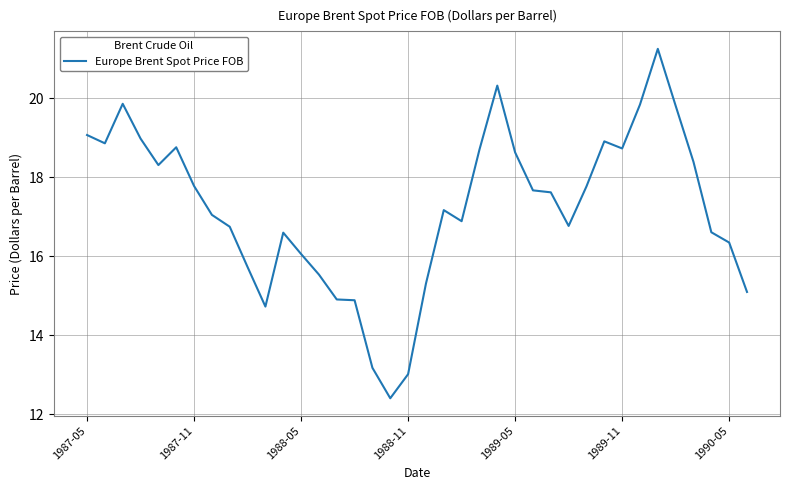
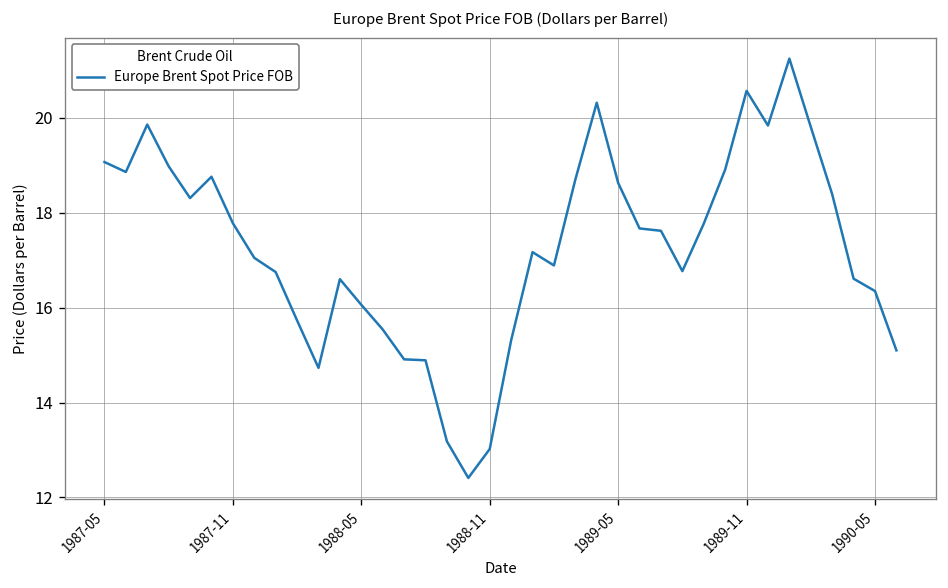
  {
    "1987-05": 19.1,
    "1987-11": 17.8,
    "1988-05": 16.1,
    "1988-11": 13.0,
    "1989-05": 18.6,
-   "1989-11": 18.7,
+   "1989-11": 20.6,
    "1990-05": 16.4
  }
